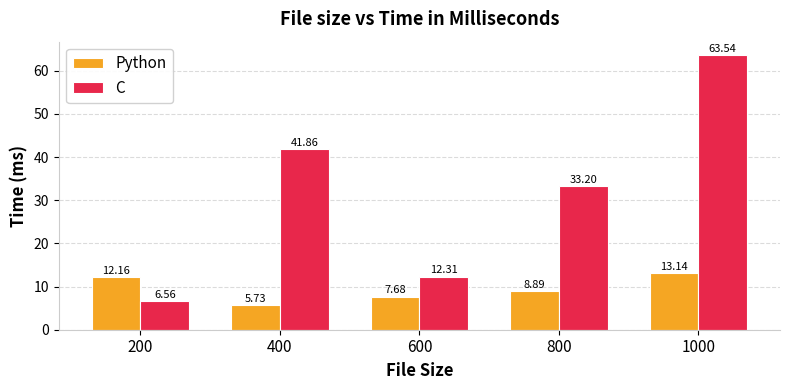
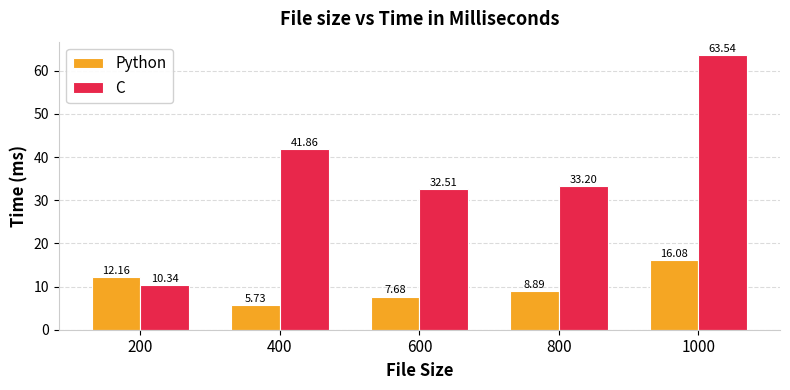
  {
    "Python": {
      "200": 12.16,
      "400": 5.73,
      "600": 7.68,
      "800": 8.89,
-     "1000": 13.14
+     "1000": 16.08
    },
    "C": {
-     "200": 6.56,
+     "200": 10.34,
      "400": 41.86,
-     "600": 12.31,
+     "600": 32.51,
      "800": 33.20,
      "1000": 63.54
    }
  }
